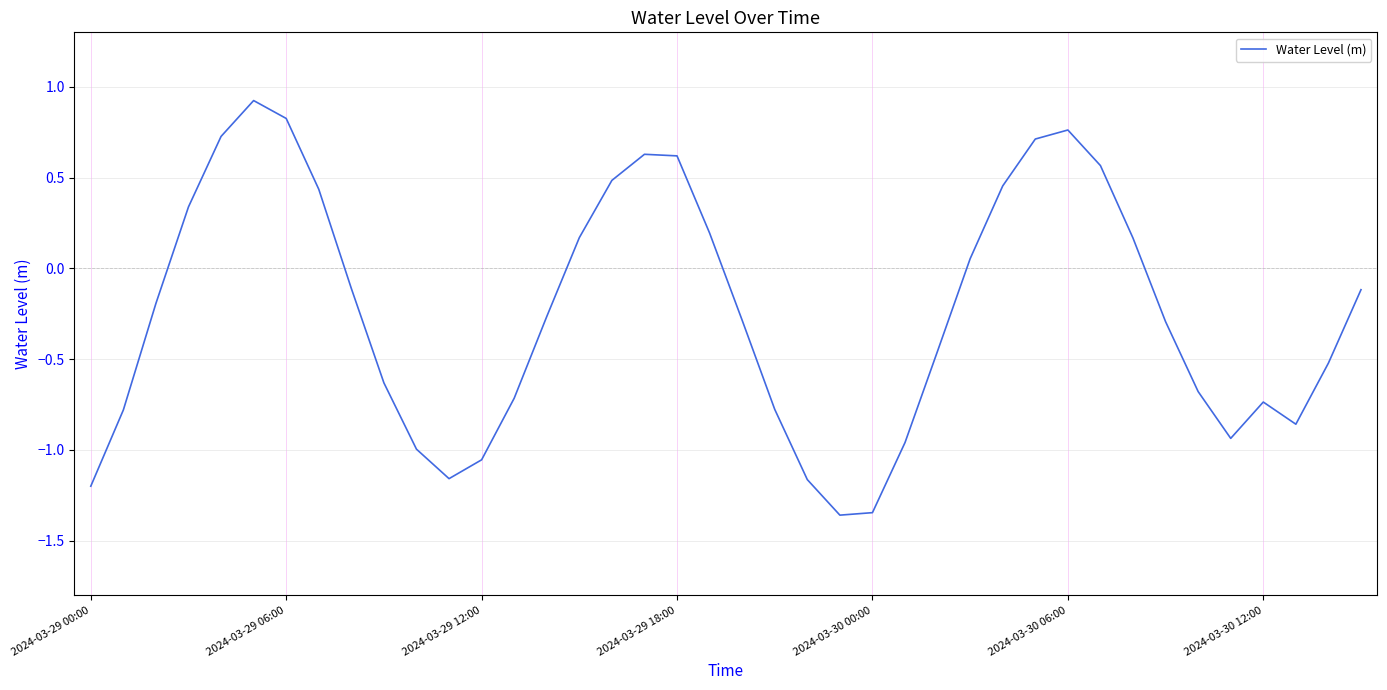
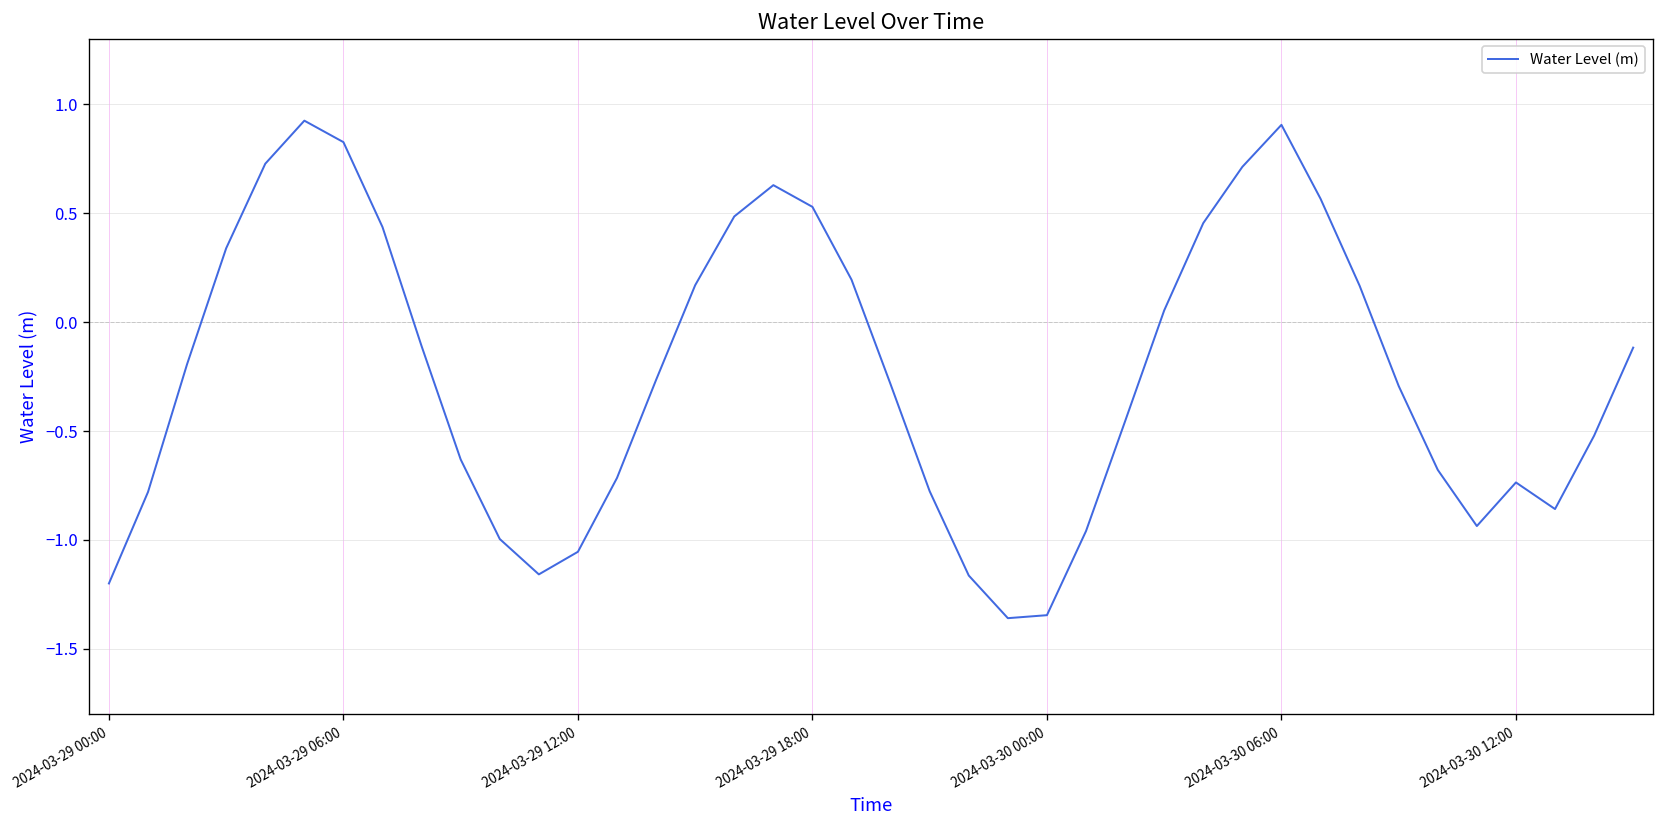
  {
    "2024-03-29 00:00": -1.20,
    "2024-03-29 06:00": 0.83,
    "2024-03-29 12:00": -1.05,
-   "2024-03-29 18:00": 0.62,
+   "2024-03-29 18:00": 0.53,
    "2024-03-30 00:00": -1.35,
-   "2024-03-30 06:00": 0.76,
+   "2024-03-30 06:00": 0.91,
    "2024-03-30 12:00": -0.74
  }
